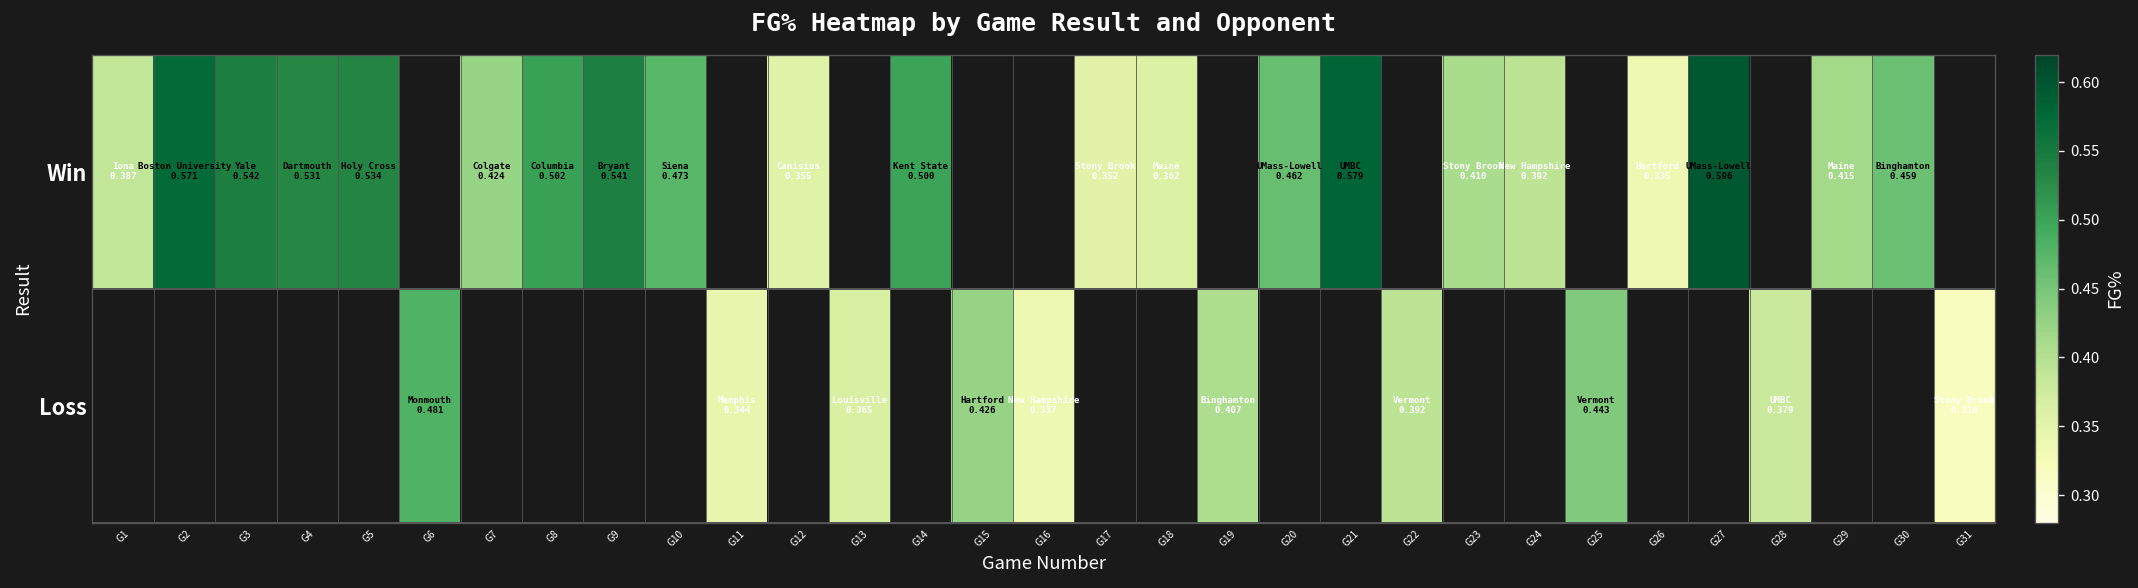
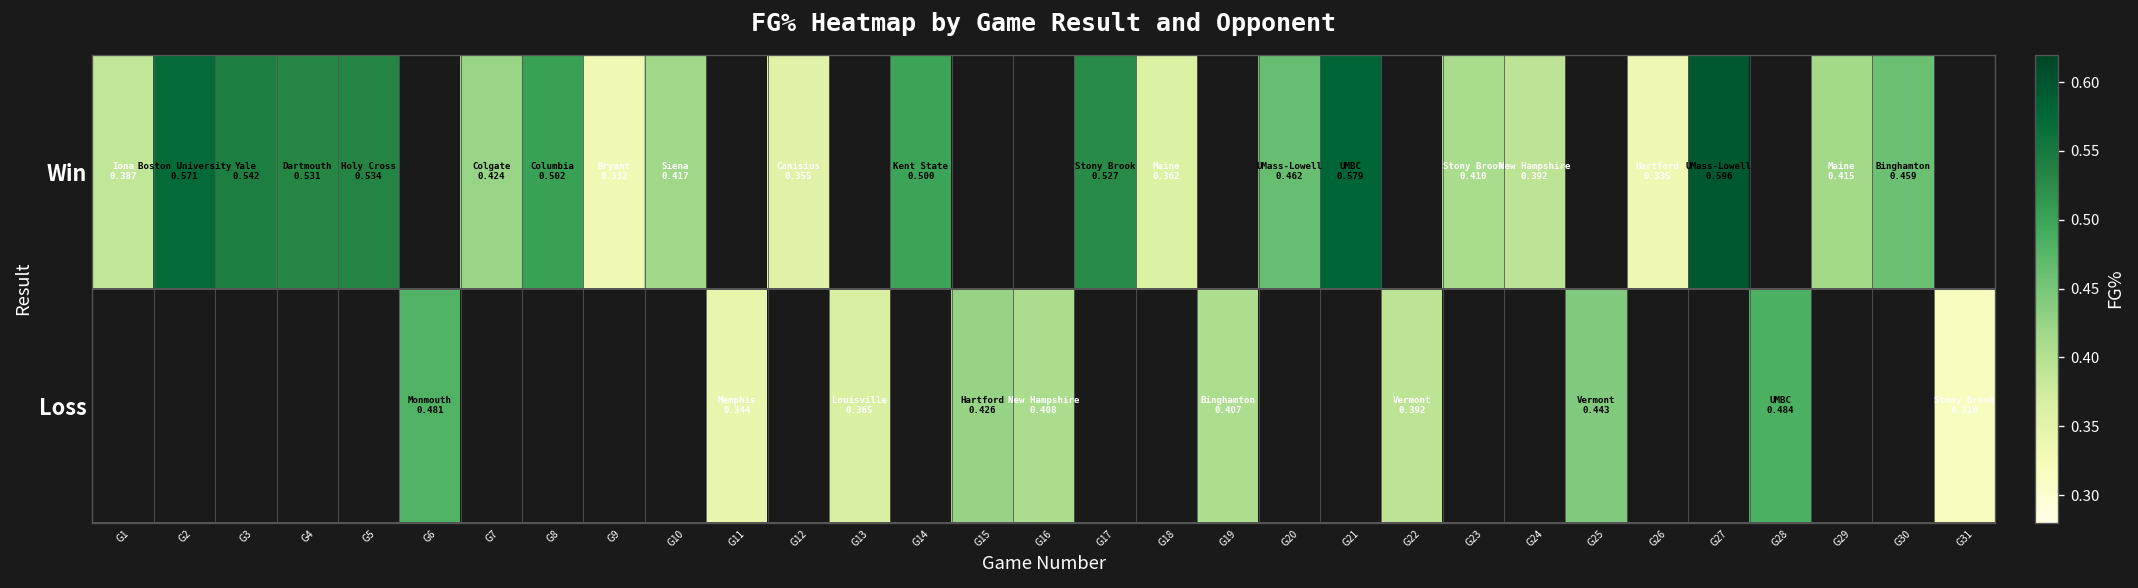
  {
    "Win": {
      "G1": 0.387,
      "G2": 0.571,
      "G3": 0.542,
      "G4": 0.531,
      "G5": 0.534,
      "G7": 0.424,
      "G8": 0.502,
-     "G9": 0.541,
-     "G10": 0.473,
+     "G9": 0.332,
+     "G10": 0.417,
      "G12": 0.355,
      "G14": 0.500,
-     "G17": 0.352,
+     "G17": 0.527,
      "G18": 0.362,
      "G20": 0.462,
      "G21": 0.579,
      "G23": 0.410,
      "G24": 0.392,
      "G26": 0.335,
      "G27": 0.596,
      "G29": 0.415,
      "G30": 0.459
    },
    "Loss": {
      "G6": 0.481,
      "G11": 0.344,
      "G13": 0.365,
      "G15": 0.426,
-     "G16": 0.337,
+     "G16": 0.408,
      "G19": 0.407,
      "G22": 0.392,
      "G25": 0.443,
-     "G28": 0.379,
+     "G28": 0.484,
      "G31": 0.316
    }
  }
